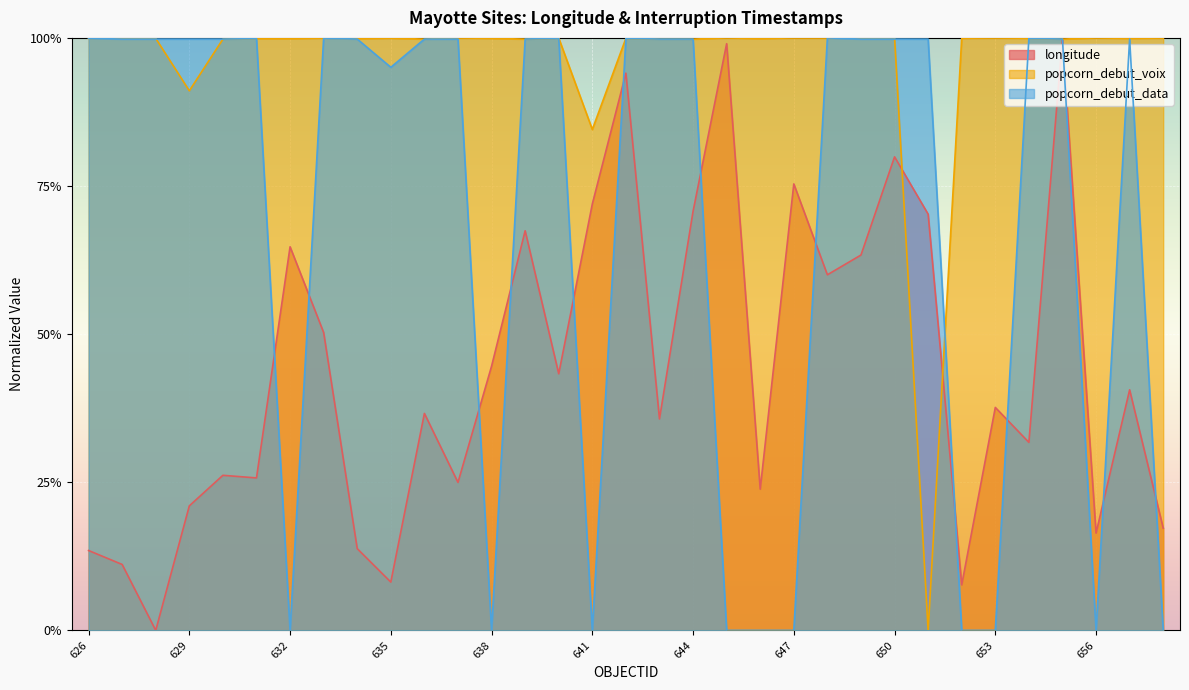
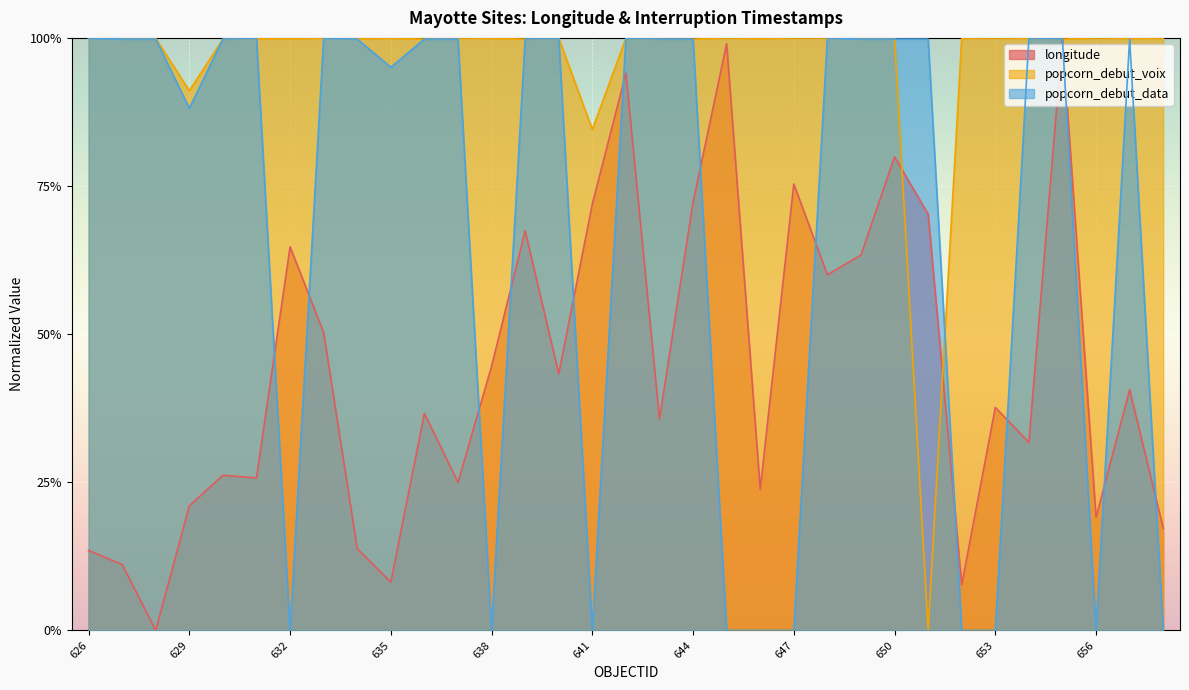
  {
    "longitude": {
      "626": "13%",
      "629": "21%",
      "632": "65%",
      "635": "8%",
      "638": "45%",
      "641": "72%",
-     "644": "71%",
+     "644": "72%",
      "647": "75%",
      "650": "80%",
      "653": "38%",
-     "656": "16%"
+     "656": "19%"
    },
    "popcorn_debut_voix": {
      "629": "91%",
      "632": "100%",
      "635": "100%",
      "638": "100%",
      "641": "85%",
      "647": "100%",
      "653": "100%",
      "656": "100%"
    },
    "popcorn_debut_data": {
-     "629": "100%",
+     "629": "88%",
      "632": "0%",
      "635": "95%",
      "638": "0%",
      "641": "0%",
      "647": "0%",
      "653": "0%",
      "656": "0%"
    }
  }
